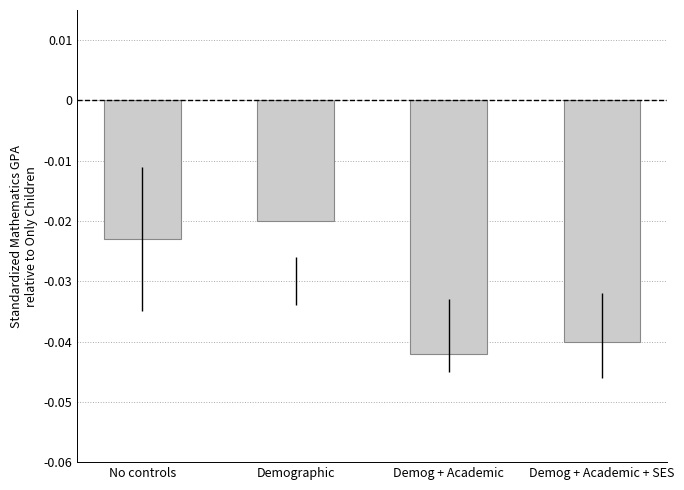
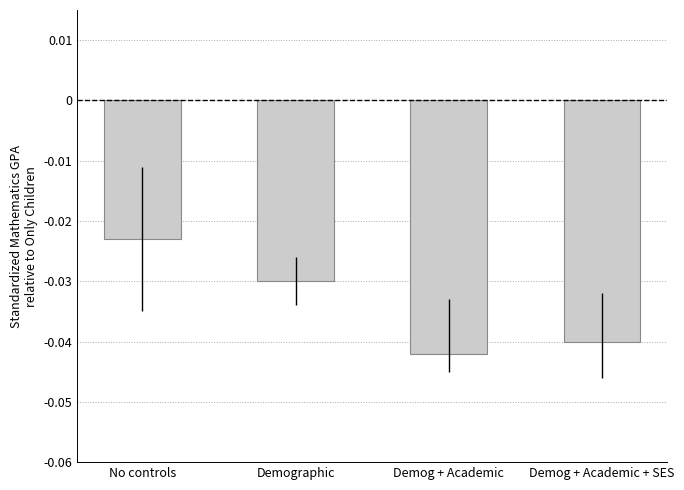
  {
    "No controls": -0.023,
-   "Demographic": -0.02,
+   "Demographic": -0.03,
    "Demog + Academic": -0.042,
    "Demog + Academic + SES": -0.04
  }
